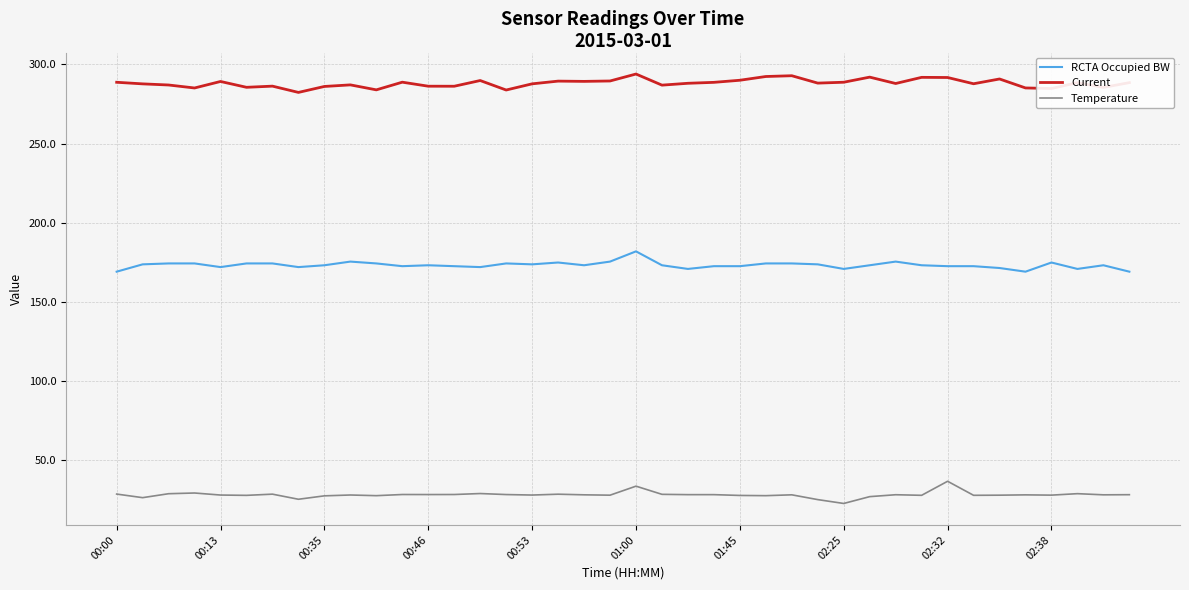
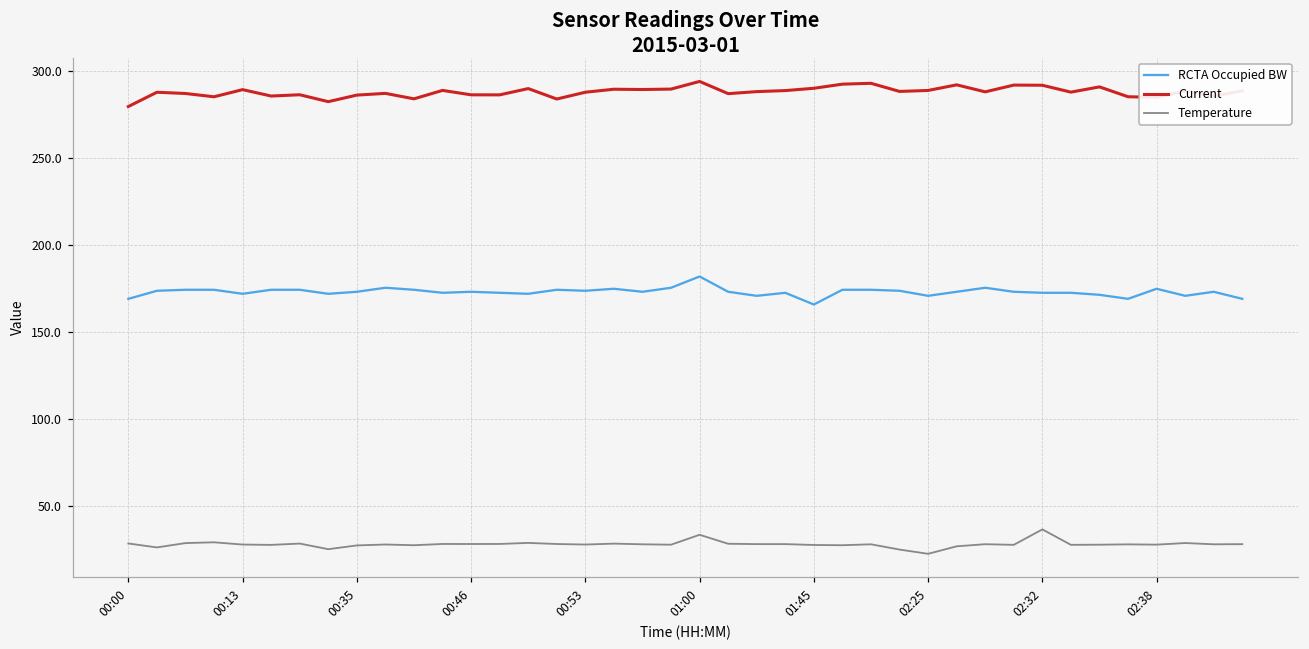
  {
    "RCTA Occupied BW": {
      "00:00": 169,
      "00:13": 172,
      "00:35": 173,
      "00:46": 173,
      "00:53": 174,
      "01:00": 182,
-     "01:45": 173,
+     "01:45": 166,
      "02:25": 171,
      "02:32": 173,
      "02:38": 175
    },
    "Current": {
-     "00:00": 289,
+     "00:00": 279,
      "00:13": 289,
      "00:35": 286,
      "00:46": 286,
      "00:53": 288,
      "01:00": 294,
      "01:45": 290,
      "02:25": 289,
      "02:32": 292
    },
    "Temperature": {
      "00:00": 29,
      "00:13": 28,
      "00:35": 27,
      "00:46": 28,
      "00:53": 28,
      "01:00": 34,
      "01:45": 28,
      "02:25": 23,
      "02:32": 37,
      "02:38": 28
    }
  }
